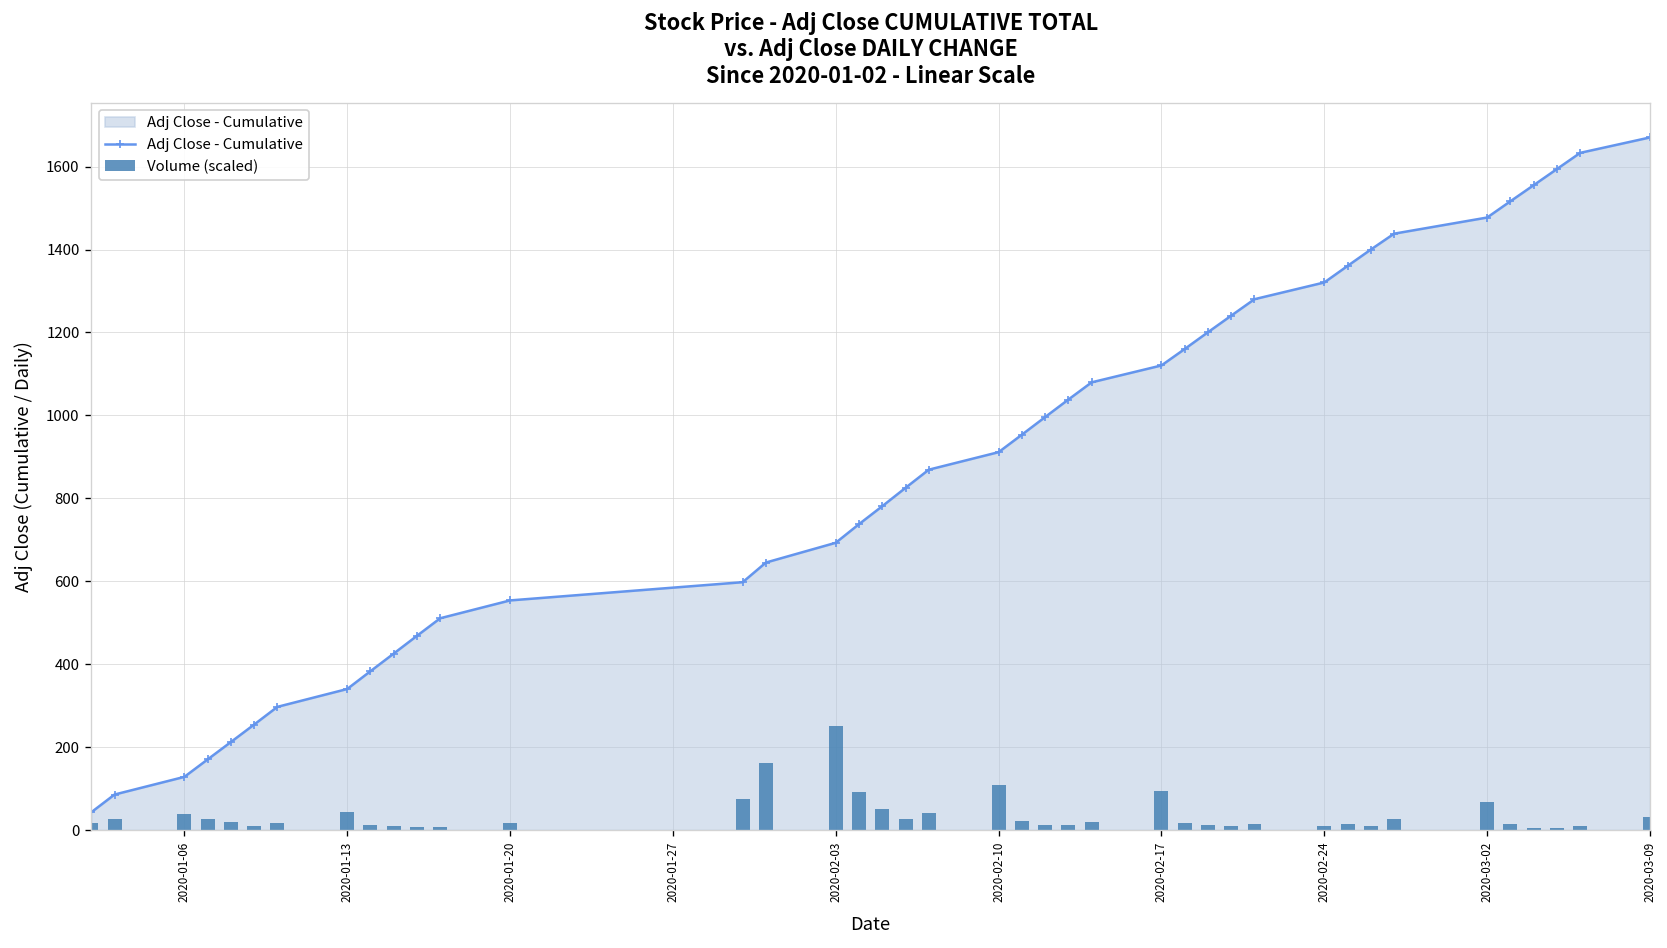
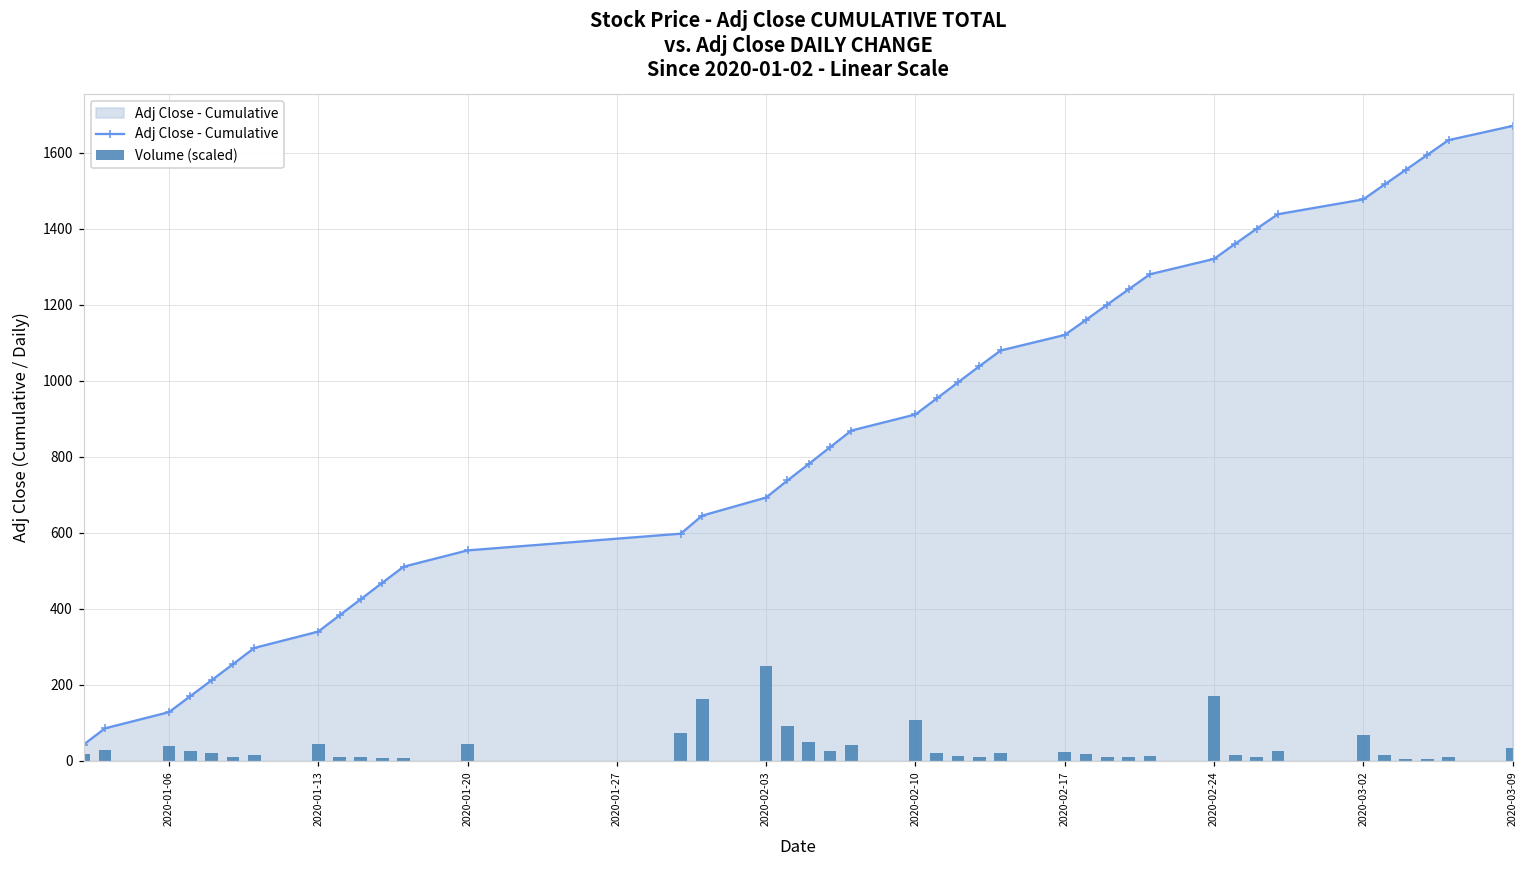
  {
    "Volume (scaled)": {
      "2020-01-06": 40,
      "2020-01-13": 40,
-     "2020-01-20": 20,
+     "2020-01-20": 40,
      "2020-02-03": 250,
      "2020-02-10": 110,
-     "2020-02-17": 100,
-     "2020-02-24": 10,
+     "2020-02-17": 20,
+     "2020-02-24": 170,
      "2020-03-02": 70,
      "2020-03-09": 30
    }
  }
